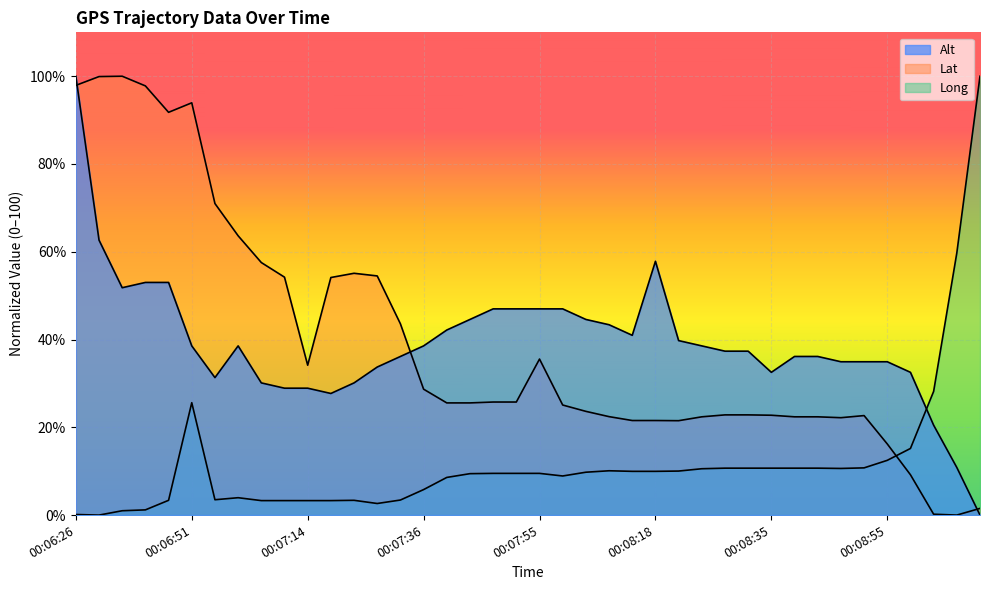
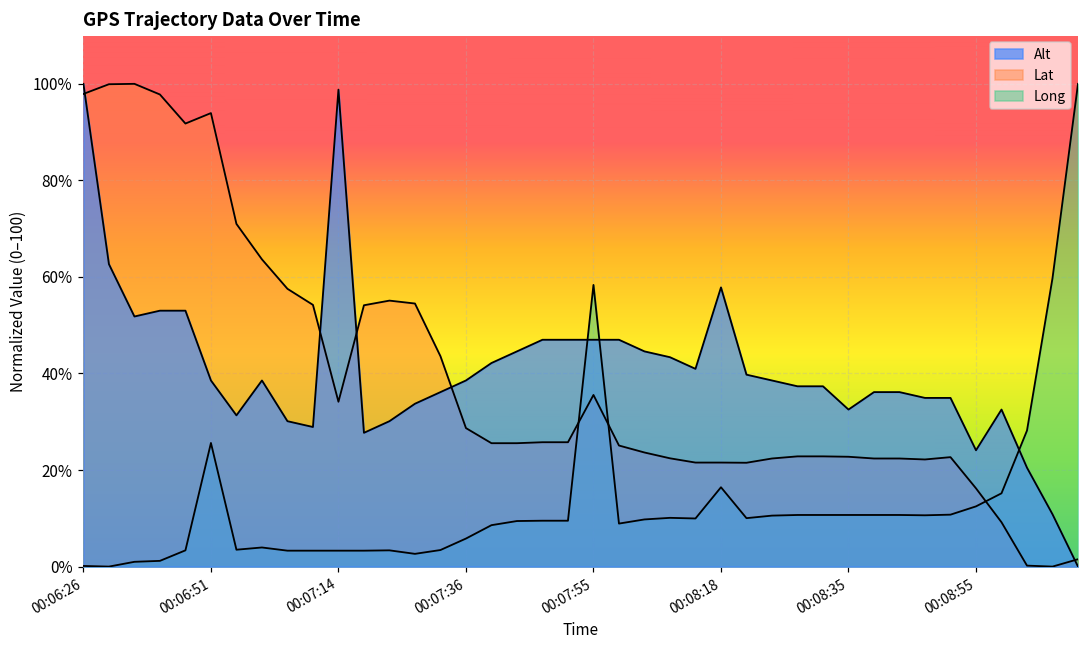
  {
    "Alt": {
      "00:06:26": "100%",
      "00:06:51": "39%",
-     "00:07:14": "29%",
+     "00:07:14": "99%",
      "00:07:36": "39%",
      "00:07:55": "47%",
      "00:08:18": "58%",
      "00:08:35": "33%",
-     "00:08:55": "35%"
+     "00:08:55": "24%"
    },
    "Lat": {
      "00:06:26": "98%",
      "00:06:51": "94%",
      "00:07:14": "34%",
      "00:07:36": "29%",
      "00:07:55": "36%",
      "00:08:18": "22%",
      "00:08:35": "23%",
      "00:08:55": "16%"
    },
    "Long": {
      "00:06:26": "0%",
      "00:06:51": "26%",
      "00:07:14": "3%",
      "00:07:36": "6%",
-     "00:07:55": "10%",
-     "00:08:18": "10%",
+     "00:07:55": "58%",
+     "00:08:18": "16%",
      "00:08:35": "11%",
      "00:08:55": "12%"
    }
  }
